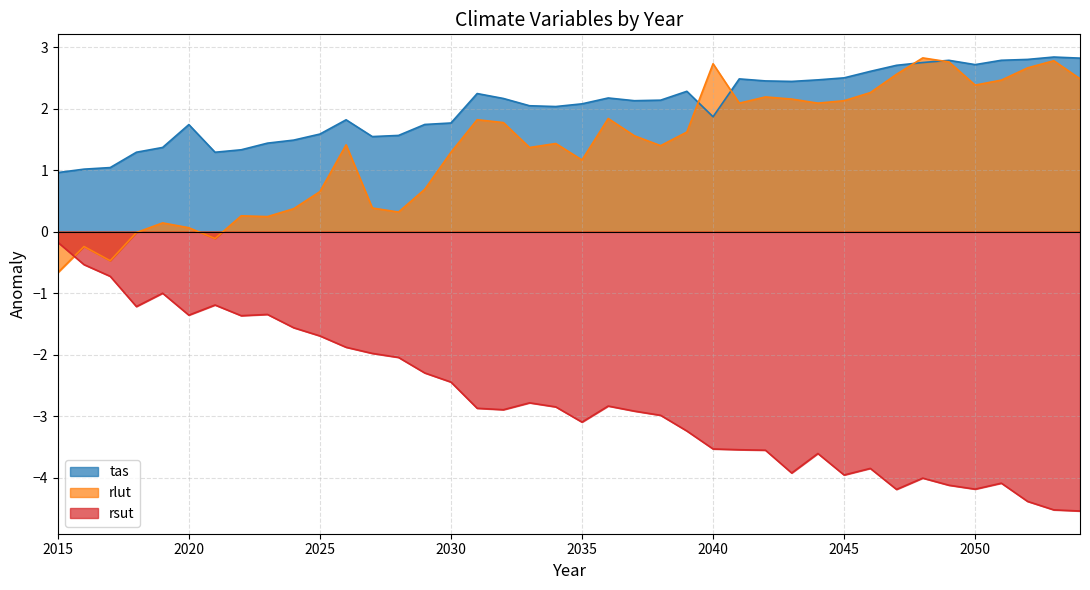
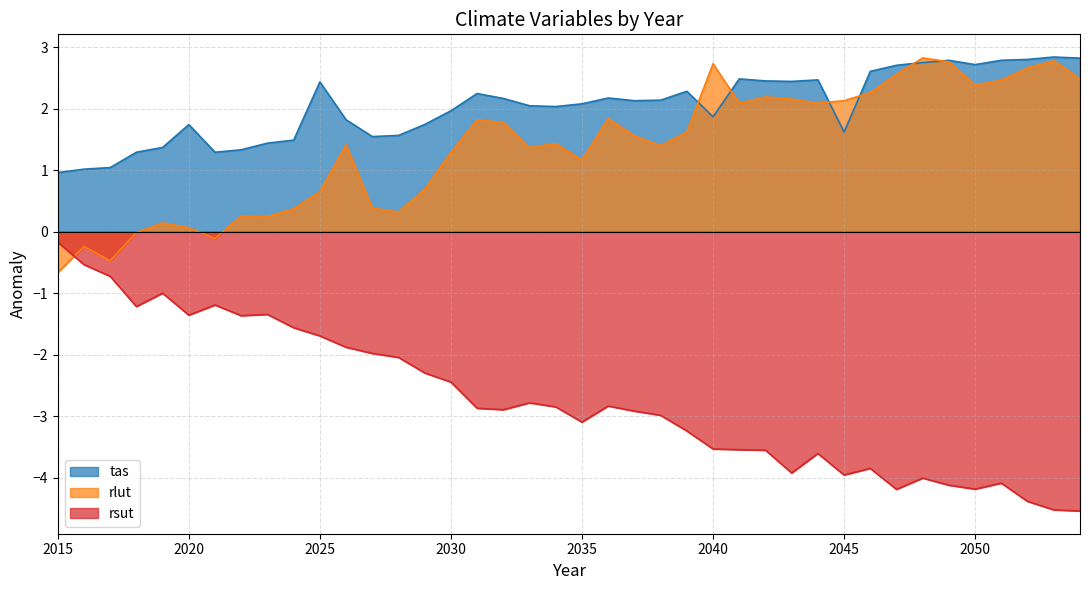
  {
    "tas": {
      "2015": 1.0,
      "2020": 1.7,
-     "2025": 1.6,
-     "2030": 1.8,
+     "2025": 2.4,
+     "2030": 2.0,
      "2035": 2.1,
      "2040": 1.9,
-     "2045": 2.5,
+     "2045": 1.6,
      "2050": 2.7
    }
  }
